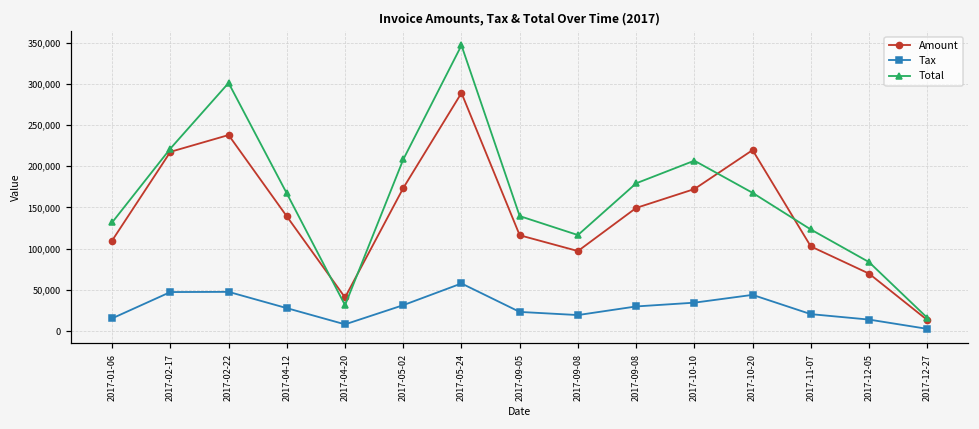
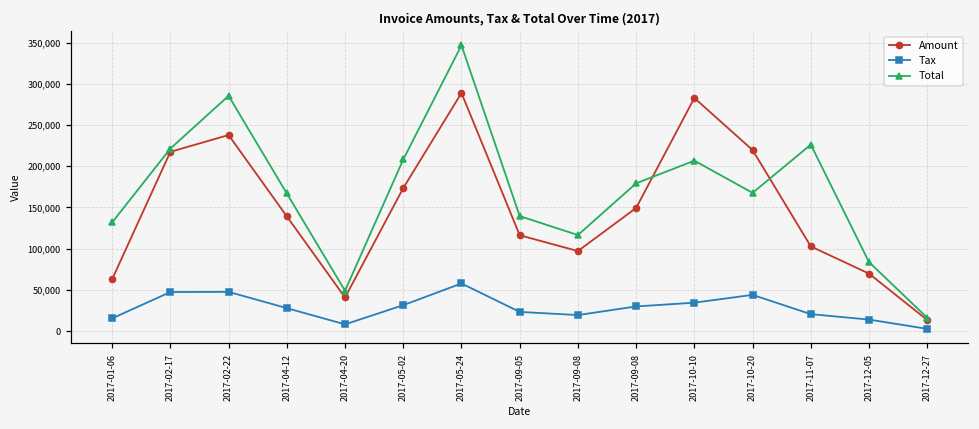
  {
    "Amount": {
-     "2017-01-06": "110,000",
+     "2017-01-06": "60,000",
      "2017-02-17": "220,000",
      "2017-02-22": "240,000",
      "2017-04-12": "140,000",
      "2017-04-20": "40,000",
      "2017-05-02": "170,000",
      "2017-05-24": "290,000",
      "2017-09-05": "120,000",
-     "2017-10-10": "170,000",
+     "2017-10-10": "280,000",
      "2017-10-20": "220,000",
      "2017-11-07": "100,000",
      "2017-12-05": "70,000"
    },
    "Tax": {
      "2017-01-06": "20,000",
      "2017-02-17": "50,000",
      "2017-02-22": "50,000",
      "2017-04-12": "30,000",
      "2017-04-20": "10,000",
      "2017-05-02": "30,000",
      "2017-05-24": "60,000",
      "2017-09-05": "20,000",
      "2017-10-10": "30,000",
      "2017-10-20": "40,000",
      "2017-11-07": "20,000",
      "2017-12-05": "10,000",
      "2017-12-27": "0"
    },
    "Total": {
      "2017-01-06": "130,000",
      "2017-02-17": "220,000",
-     "2017-02-22": "300,000",
+     "2017-02-22": "290,000",
      "2017-04-12": "170,000",
-     "2017-04-20": "30,000",
+     "2017-04-20": "50,000",
      "2017-05-02": "210,000",
      "2017-05-24": "350,000",
      "2017-09-05": "140,000",
      "2017-10-10": "210,000",
      "2017-10-20": "170,000",
-     "2017-11-07": "120,000",
+     "2017-11-07": "230,000",
      "2017-12-05": "80,000"
    }
  }
